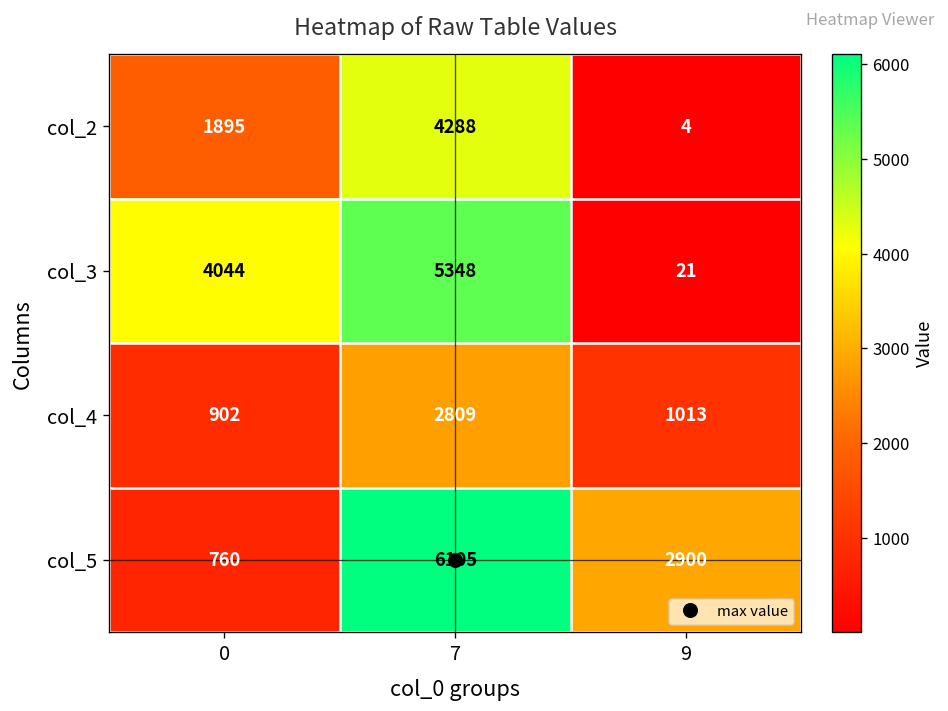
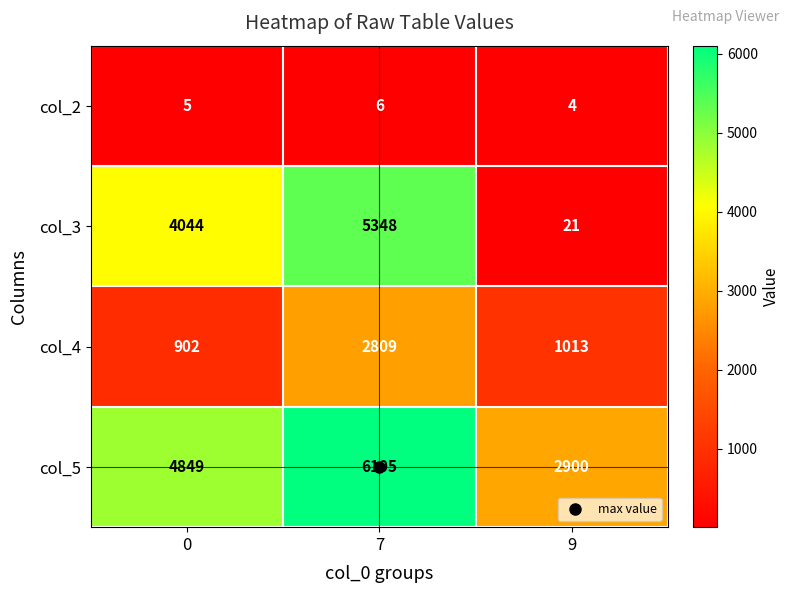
  {
    "col_2": {
-     "0": 1895,
-     "7": 4288,
+     "0": 5,
+     "7": 6,
      "9": 4
    },
    "col_3": {
      "0": 4044,
      "7": 5348,
      "9": 21
    },
    "col_4": {
      "0": 902,
      "7": 2809,
      "9": 1013
    },
    "col_5": {
-     "0": 760,
+     "0": 4849,
      "9": 2900
    }
  }
